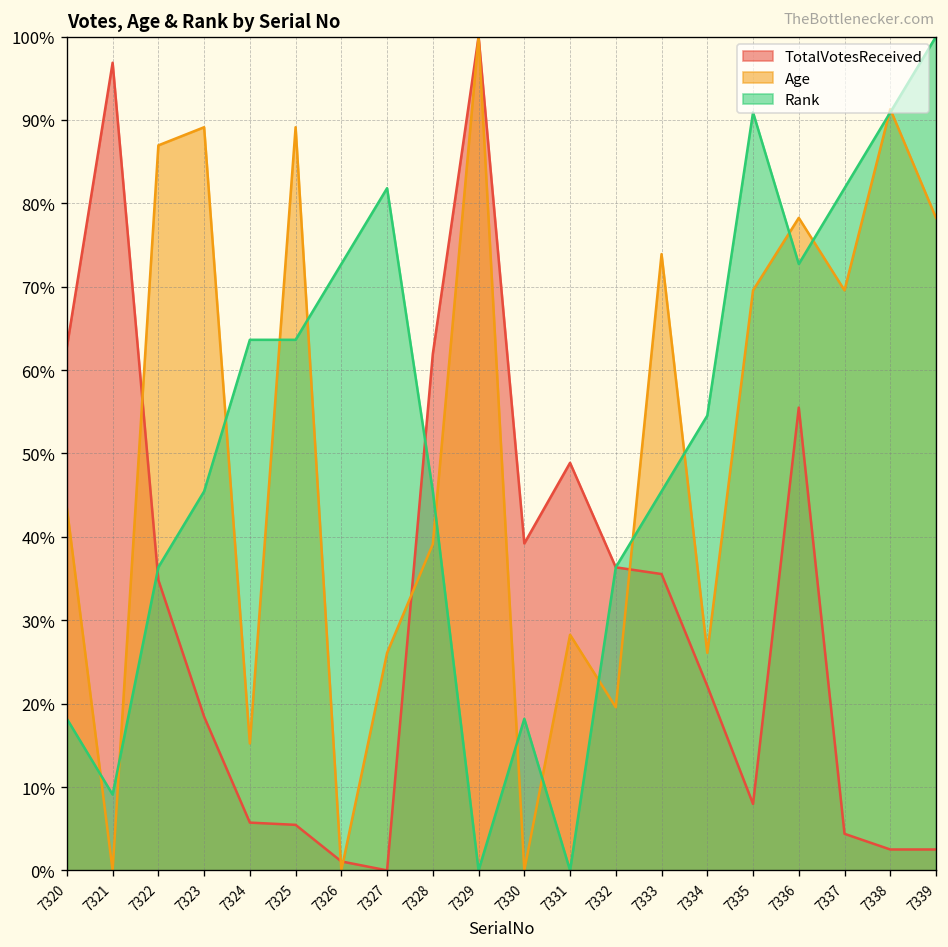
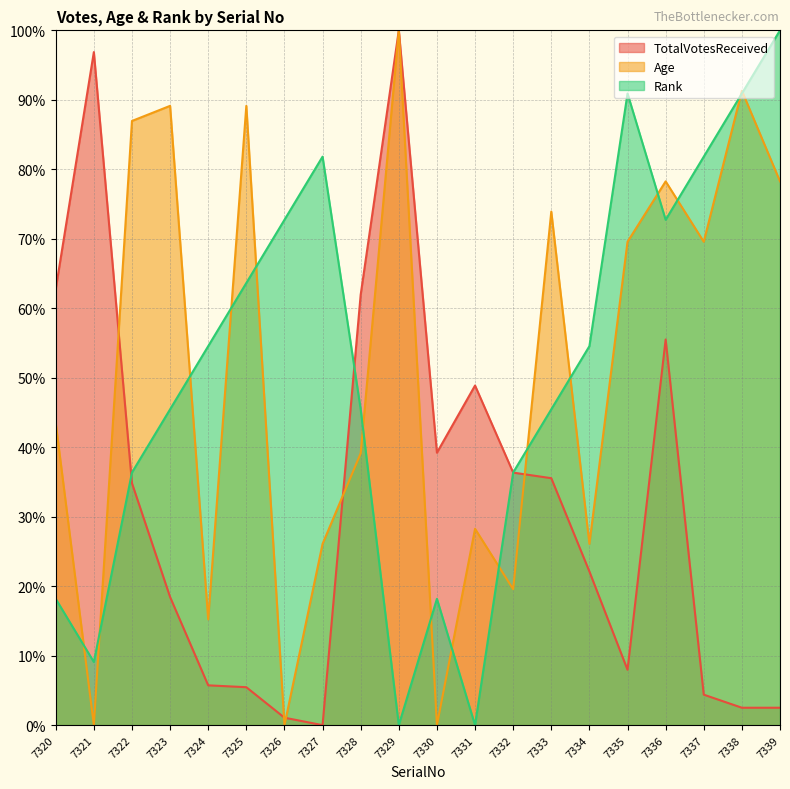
  {
    "TotalVotesReceived": {
      "7320": "63%",
      "7321": "97%",
      "7322": "35%",
      "7323": "18%",
      "7324": "6%",
      "7325": "5%",
      "7326": "1%",
      "7327": "0%",
      "7328": "62%",
      "7330": "39%",
      "7331": "49%",
      "7333": "36%",
      "7334": "22%",
      "7335": "8%",
      "7336": "56%",
      "7337": "4%",
      "7338": "3%",
      "7339": "3%"
    },
    "Age": {
      "7320": "43%",
      "7321": "0%",
      "7322": "87%",
      "7323": "89%",
      "7324": "15%",
      "7325": "89%",
      "7326": "0%",
      "7327": "26%",
      "7328": "39%",
      "7330": "0%",
      "7331": "28%",
      "7332": "20%",
      "7333": "74%",
      "7334": "26%",
      "7335": "70%",
      "7336": "78%",
      "7337": "70%",
      "7339": "78%"
    },
    "Rank": {
      "7320": "18%",
      "7321": "9%",
      "7322": "36%",
      "7323": "45%",
-     "7324": "64%",
+     "7324": "55%",
      "7325": "64%",
      "7326": "73%",
      "7327": "82%",
      "7328": "45%",
      "7329": "0%",
      "7330": "18%",
      "7331": "0%",
      "7333": "45%",
      "7334": "55%",
      "7336": "73%",
      "7337": "82%",
      "7339": "100%"
    }
  }
